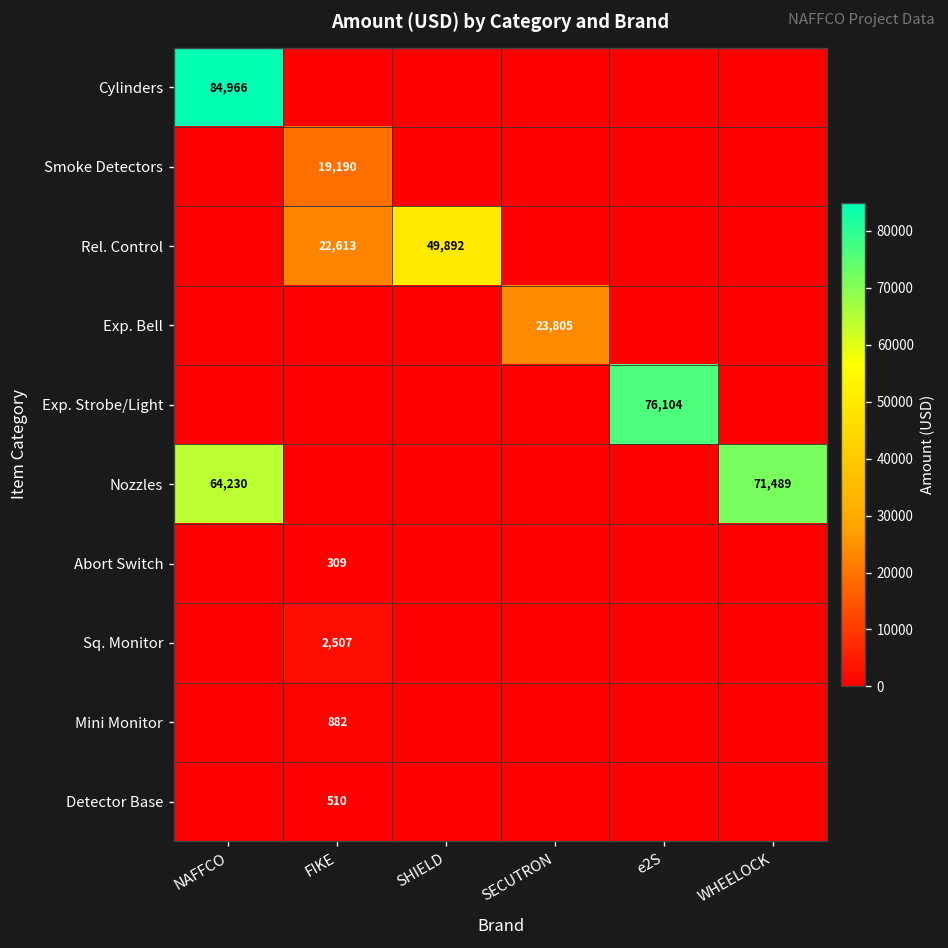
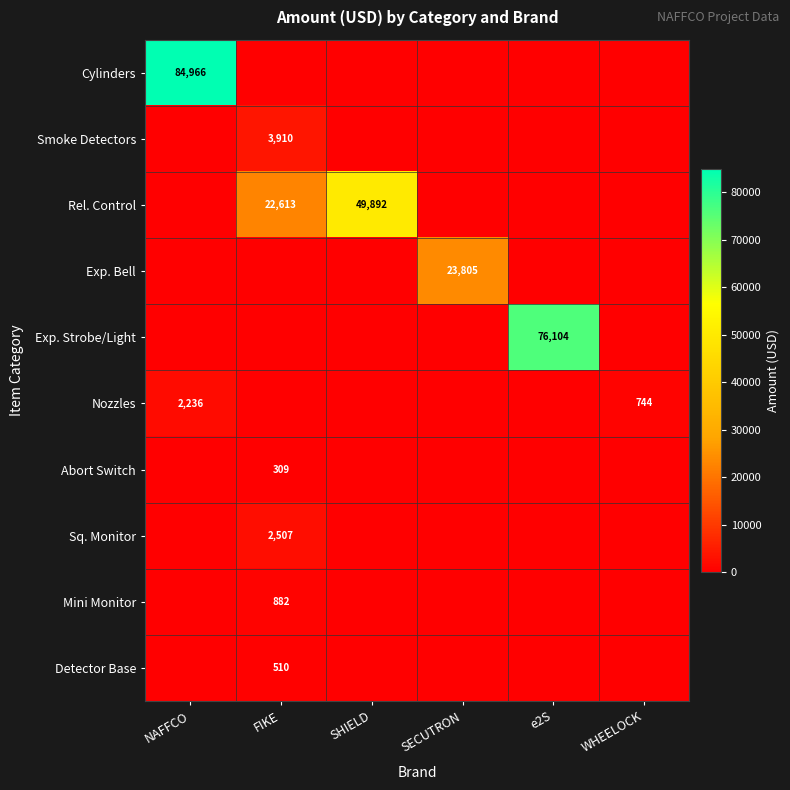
  {
    "Cylinders": {
      "NAFFCO": "84,966"
    },
    "Smoke Detectors": {
-     "FIKE": "19,190"
+     "FIKE": "3,910"
    },
    "Rel. Control": {
      "FIKE": "22,613",
      "SHIELD": "49,892"
    },
    "Exp. Bell": {
      "SECUTRON": "23,805"
    },
    "Exp. Strobe/Light": {
      "e2S": "76,104"
    },
    "Nozzles": {
-     "NAFFCO": "64,230",
-     "WHEELOCK": "71,489"
+     "NAFFCO": "2,236",
+     "WHEELOCK": "744"
    },
    "Abort Switch": {
      "FIKE": "309"
    },
    "Sq. Monitor": {
      "FIKE": "2,507"
    },
    "Mini Monitor": {
      "FIKE": "882"
    },
    "Detector Base": {
      "FIKE": "510"
    }
  }
